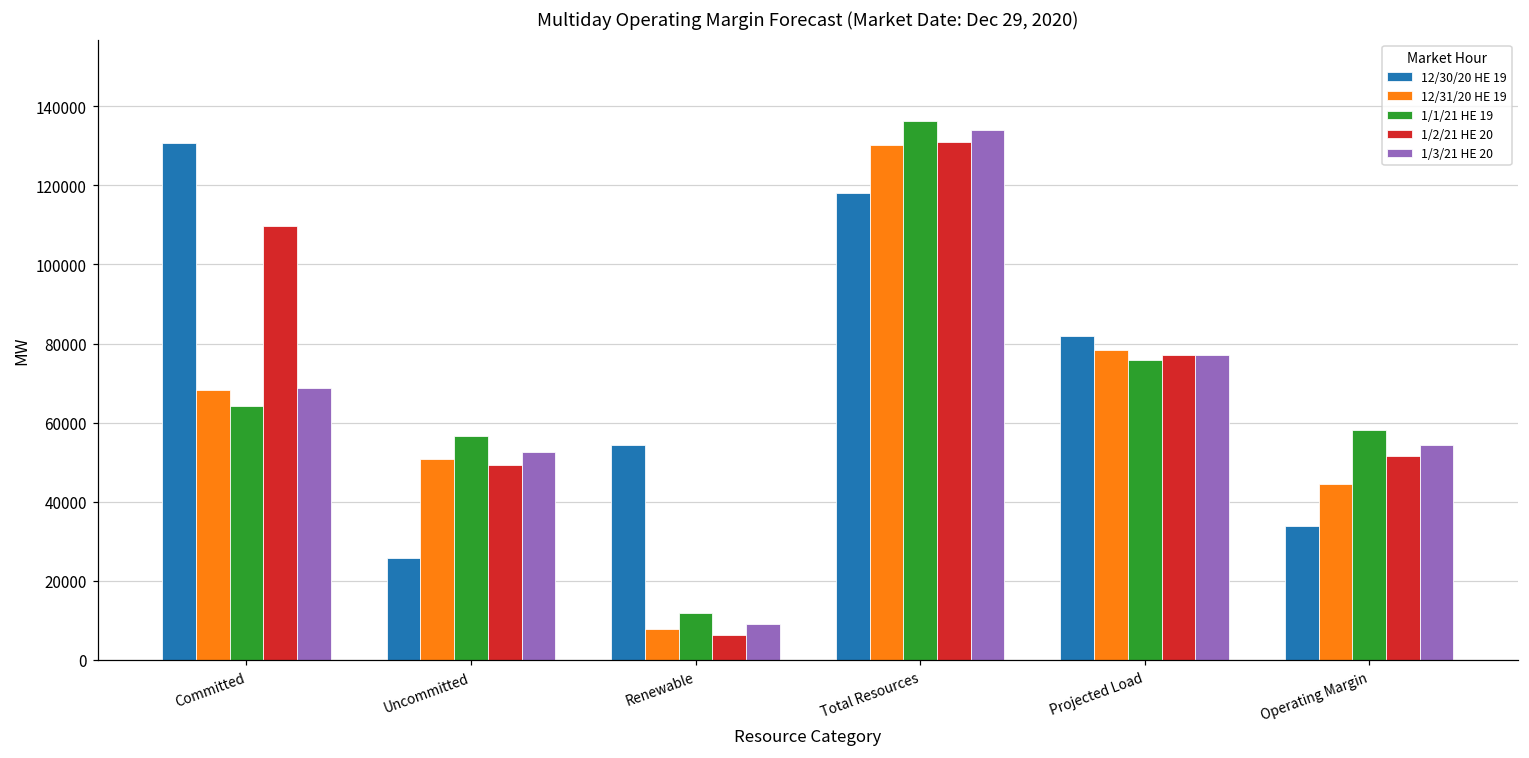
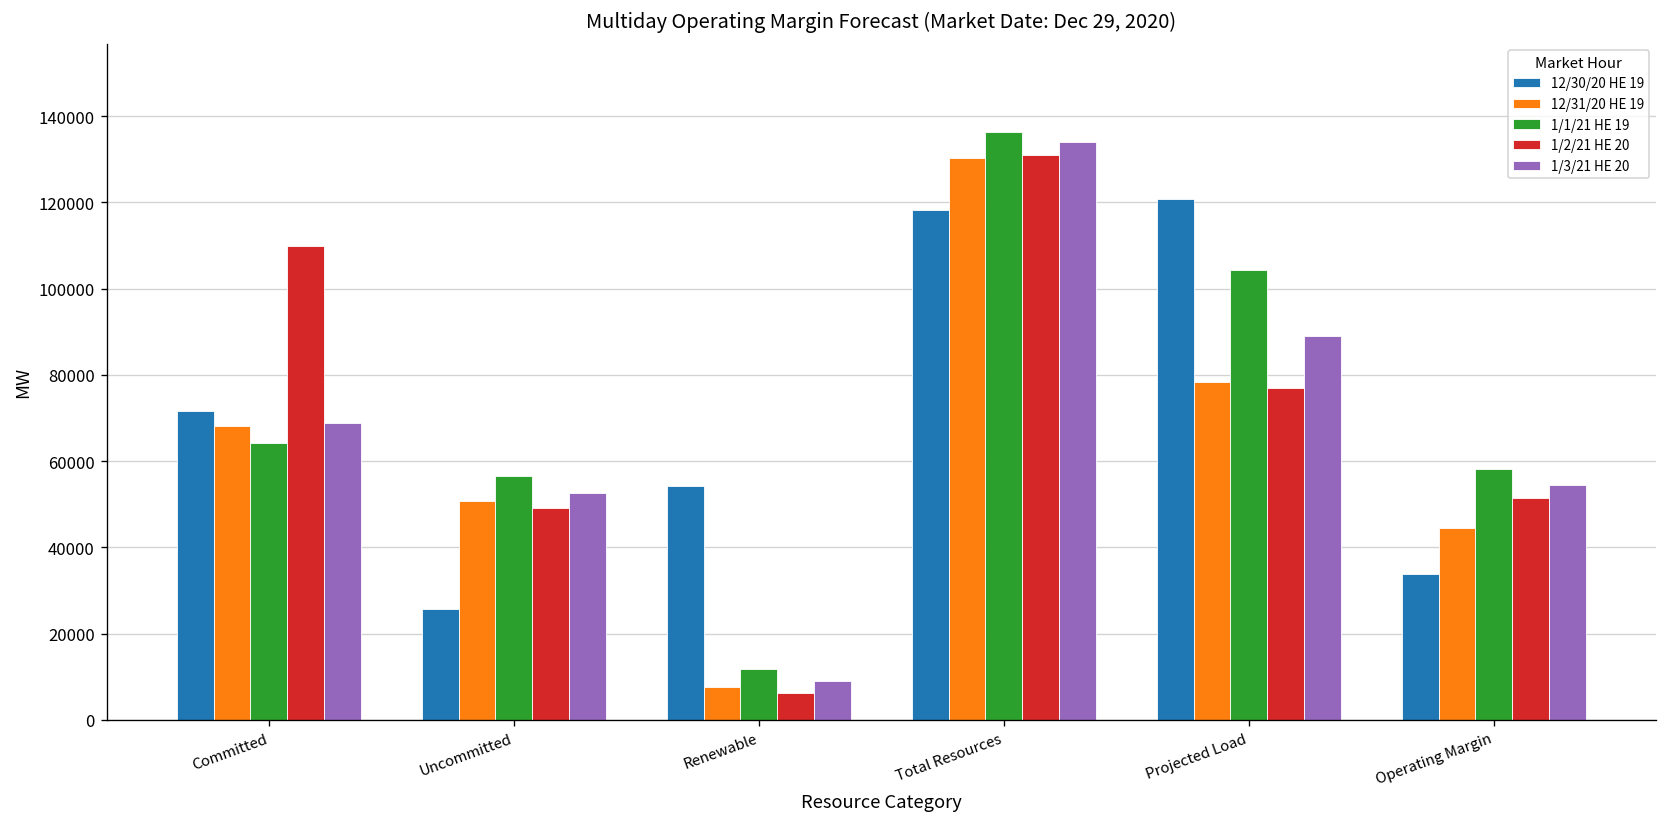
  {
    "12/30/20 HE 19": {
-     "Committed": 131000,
+     "Committed": 72000,
      "Uncommitted": 26000,
      "Renewable": 54000,
      "Total Resources": 118000,
-     "Projected Load": 82000,
+     "Projected Load": 121000,
      "Operating Margin": 34000
    },
    "12/31/20 HE 19": {
      "Committed": 68000,
      "Uncommitted": 51000,
      "Renewable": 8000,
      "Total Resources": 130000,
      "Projected Load": 78000,
      "Operating Margin": 45000
    },
    "1/1/21 HE 19": {
      "Committed": 64000,
      "Uncommitted": 57000,
      "Renewable": 12000,
      "Total Resources": 136000,
-     "Projected Load": 76000,
+     "Projected Load": 104000,
      "Operating Margin": 58000
    },
    "1/2/21 HE 20": {
      "Committed": 110000,
      "Uncommitted": 49000,
      "Renewable": 6000,
      "Total Resources": 131000,
      "Projected Load": 77000,
      "Operating Margin": 51000
    },
    "1/3/21 HE 20": {
      "Committed": 69000,
      "Uncommitted": 53000,
      "Renewable": 9000,
      "Total Resources": 134000,
-     "Projected Load": 77000,
+     "Projected Load": 89000,
      "Operating Margin": 54000
    }
  }
